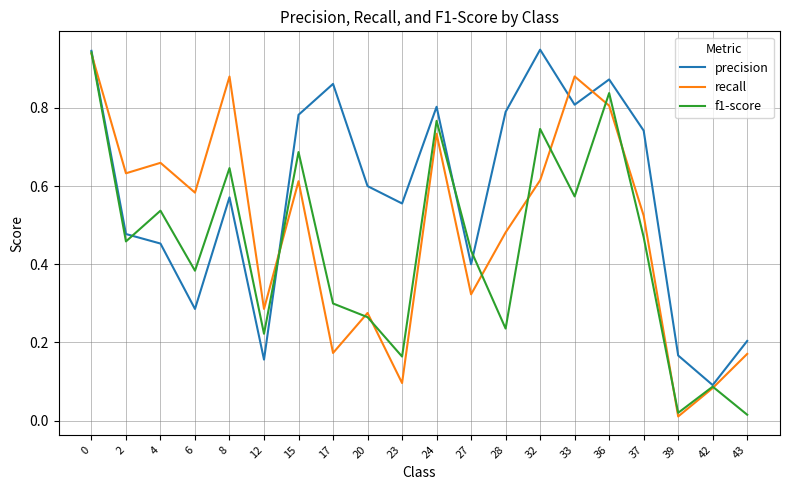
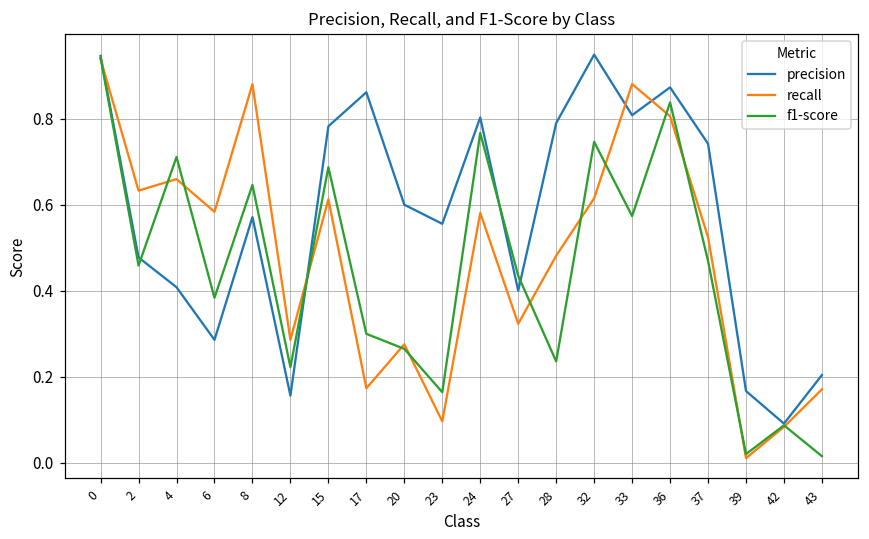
  {
    "precision": {
      "2": 0.48,
-     "4": 0.45,
+     "4": 0.41,
      "6": 0.29,
      "8": 0.57,
      "12": 0.16,
      "15": 0.78,
      "17": 0.86,
      "20": 0.60,
      "23": 0.56,
      "24": 0.80,
      "27": 0.40,
      "28": 0.79,
      "32": 0.95,
      "33": 0.81,
      "36": 0.87,
      "37": 0.74,
      "39": 0.17,
      "43": 0.20
    },
    "recall": {
      "2": 0.63,
      "4": 0.66,
      "6": 0.58,
      "8": 0.88,
      "12": 0.29,
      "15": 0.61,
      "17": 0.17,
      "20": 0.28,
      "23": 0.10,
-     "24": 0.73,
+     "24": 0.58,
      "27": 0.32,
      "28": 0.48,
      "32": 0.61,
      "33": 0.88,
      "36": 0.81,
      "37": 0.52,
      "39": 0.01,
      "43": 0.17
    },
    "f1-score": {
      "2": 0.46,
-     "4": 0.54,
+     "4": 0.71,
      "6": 0.38,
      "8": 0.65,
      "12": 0.22,
      "15": 0.69,
      "17": 0.30,
      "20": 0.26,
      "23": 0.16,
      "24": 0.77,
      "27": 0.43,
      "28": 0.24,
      "32": 0.75,
      "33": 0.57,
      "36": 0.84,
      "37": 0.47,
      "39": 0.02,
      "43": 0.02
    }
  }
